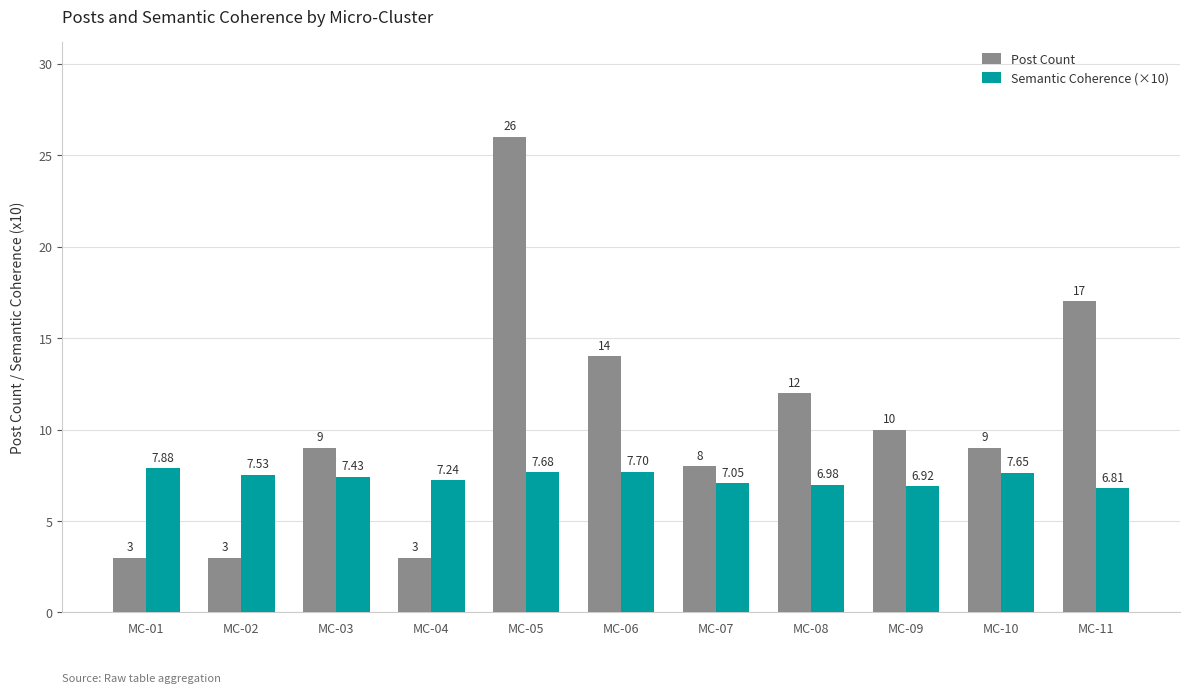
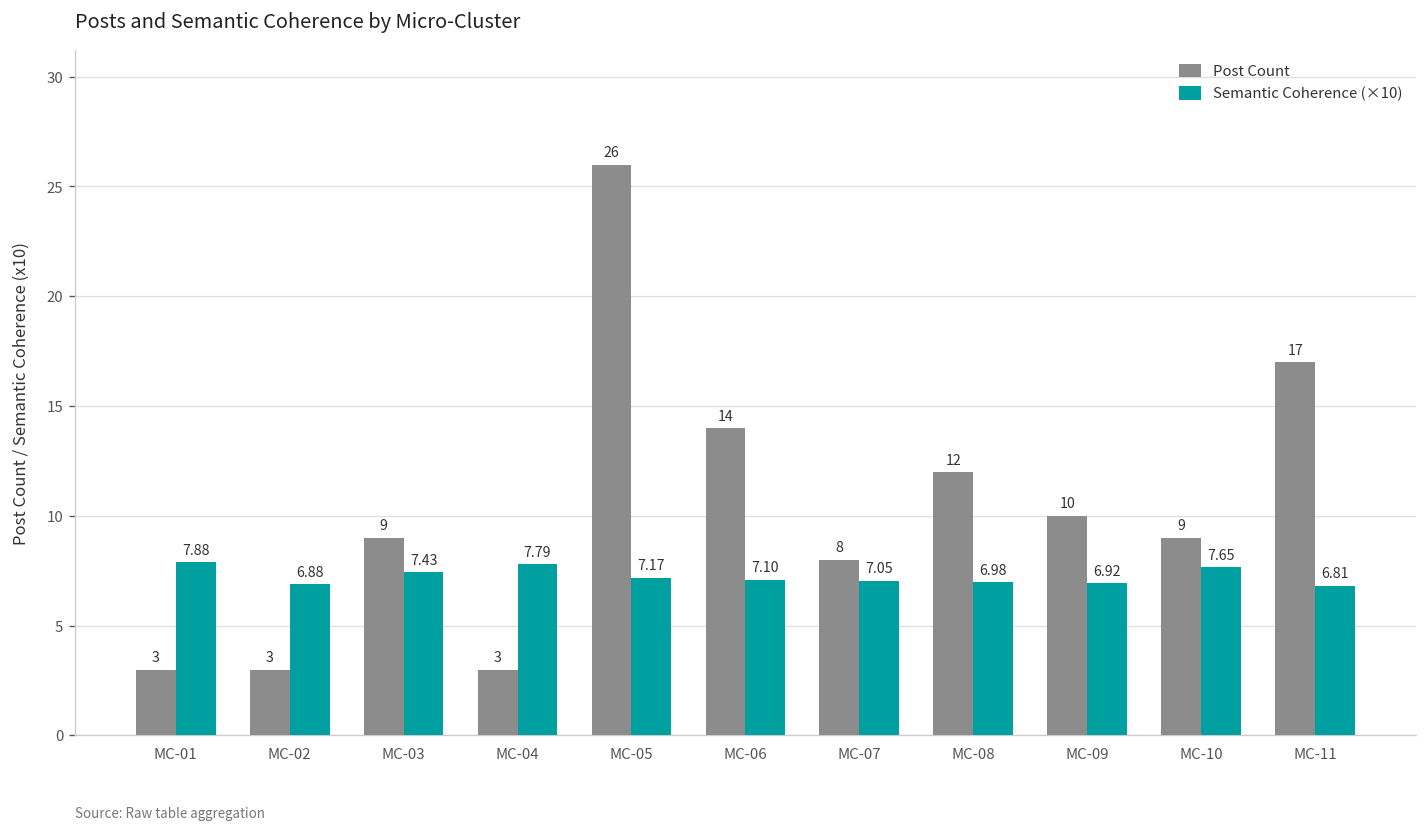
  {
    "Post Count": {
      "MC-01": 3,
      "MC-02": 3,
      "MC-03": 9,
      "MC-04": 3,
      "MC-05": 26,
      "MC-06": 14,
      "MC-07": 8,
      "MC-08": 12,
      "MC-09": 10,
      "MC-10": 9,
      "MC-11": 17
    },
    "Semantic Coherence (×10)": {
      "MC-01": 7.88,
-     "MC-02": 7.53,
+     "MC-02": 6.88,
      "MC-03": 7.43,
-     "MC-04": 7.24,
-     "MC-05": 7.68,
-     "MC-06": 7.70,
+     "MC-04": 7.79,
+     "MC-05": 7.17,
+     "MC-06": 7.10,
      "MC-07": 7.05,
      "MC-08": 6.98,
      "MC-09": 6.92,
      "MC-10": 7.65,
      "MC-11": 6.81
    }
  }
